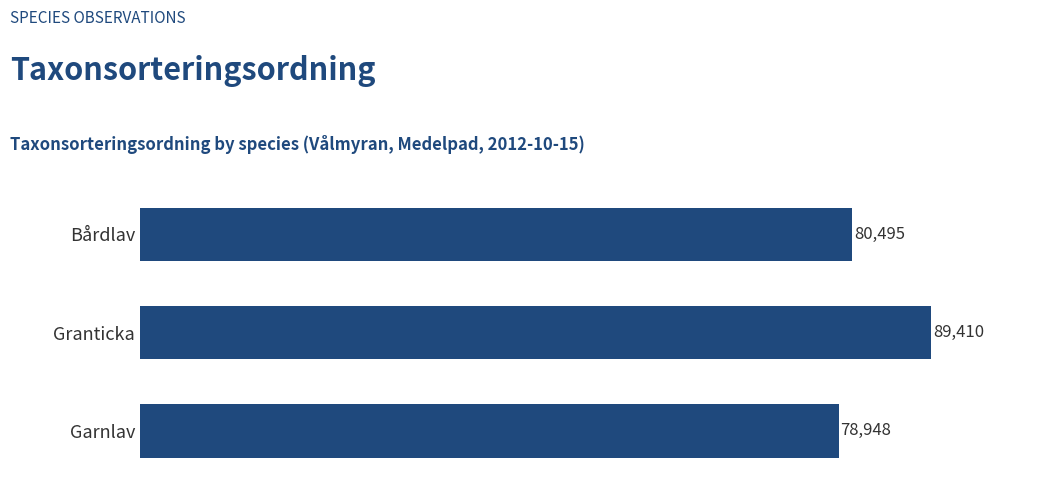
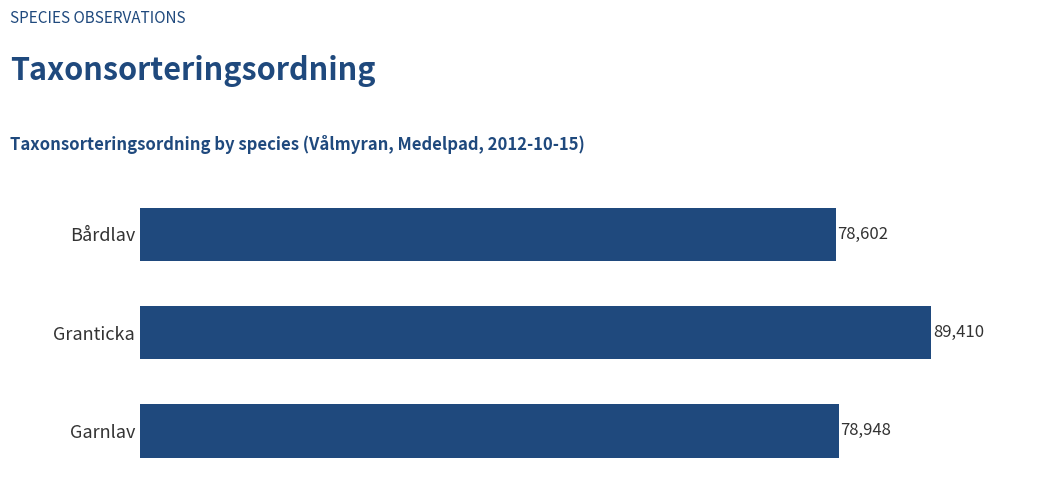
  {
-   "Bårdlav": "80,495",
+   "Bårdlav": "78,602",
    "Granticka": "89,410",
    "Garnlav": "78,948"
  }
